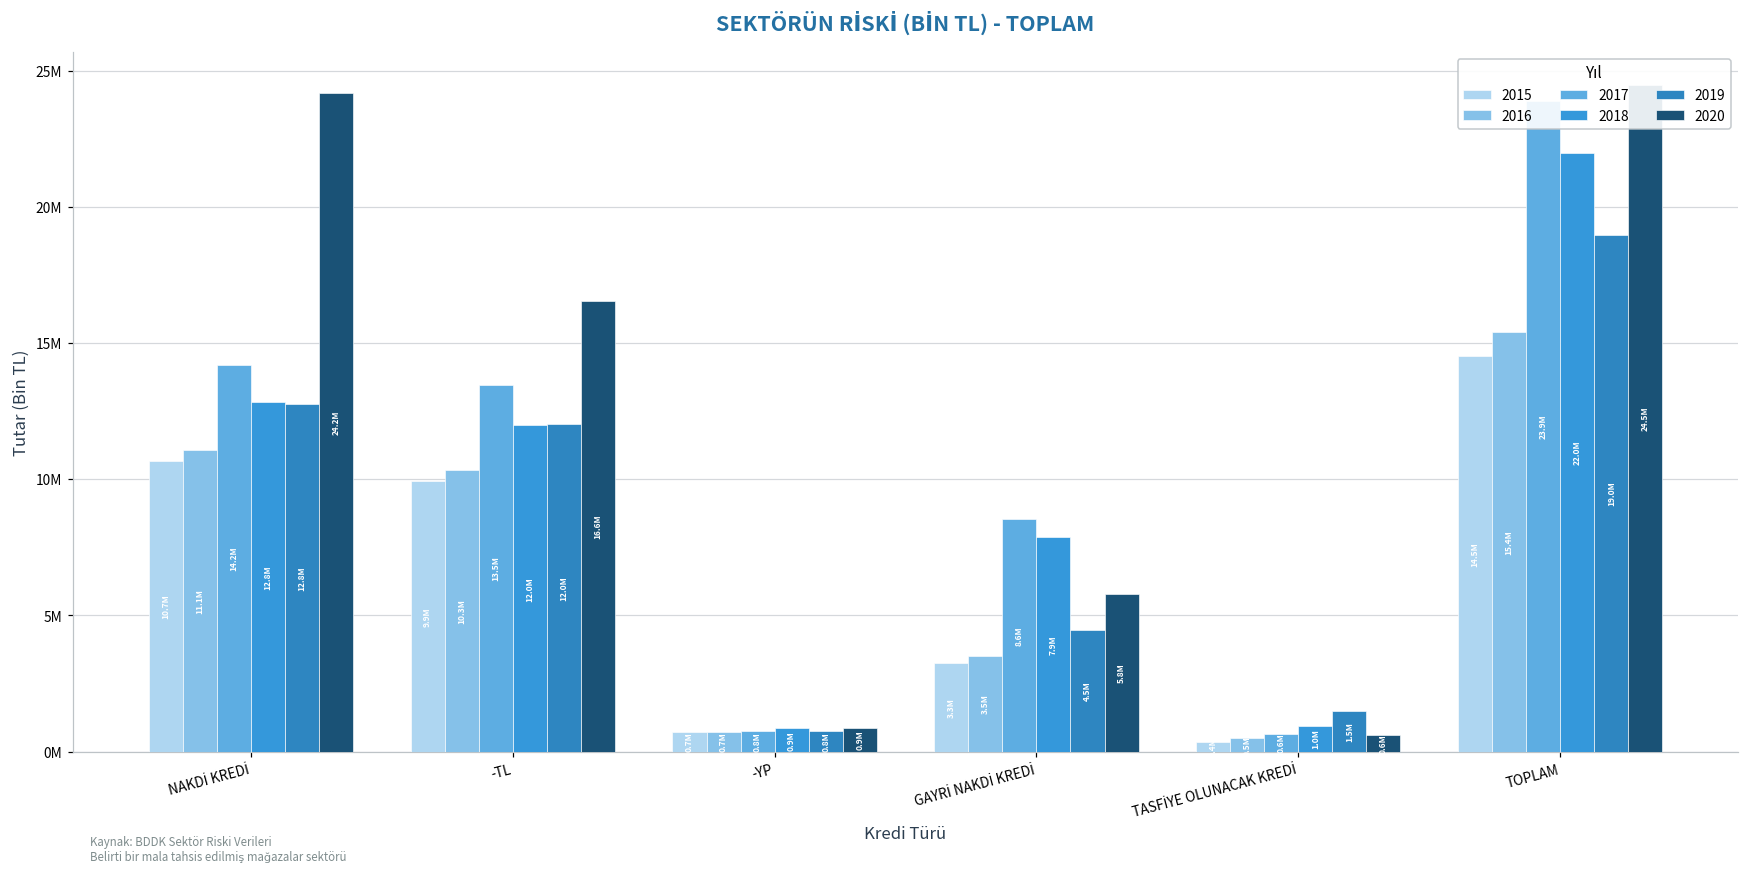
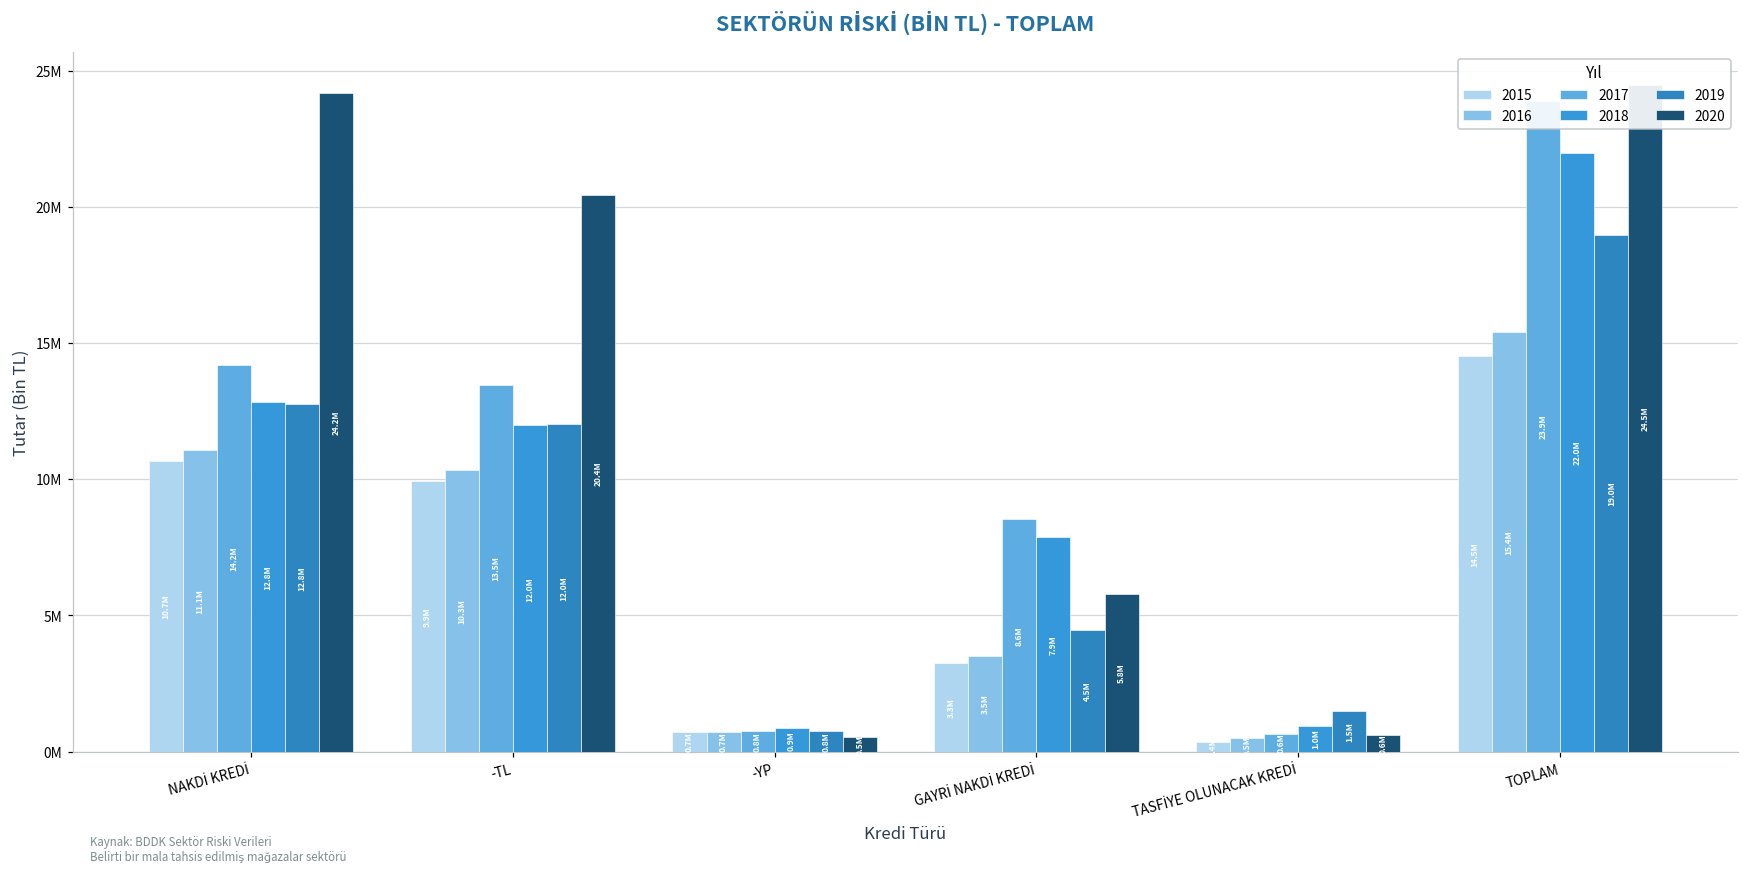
  {
    "2020": {
      "NAKDİ KREDİ": "24.2M",
-     "-TL": "16.6M",
-     "-YP": "0.9M",
+     "-TL": "20.4M",
+     "-YP": "0.5M",
      "GAYRİ NAKDİ KREDİ": "5.8M",
      "TASFİYE OLUNACAK KREDİ": "0.6M"
    }
  }
